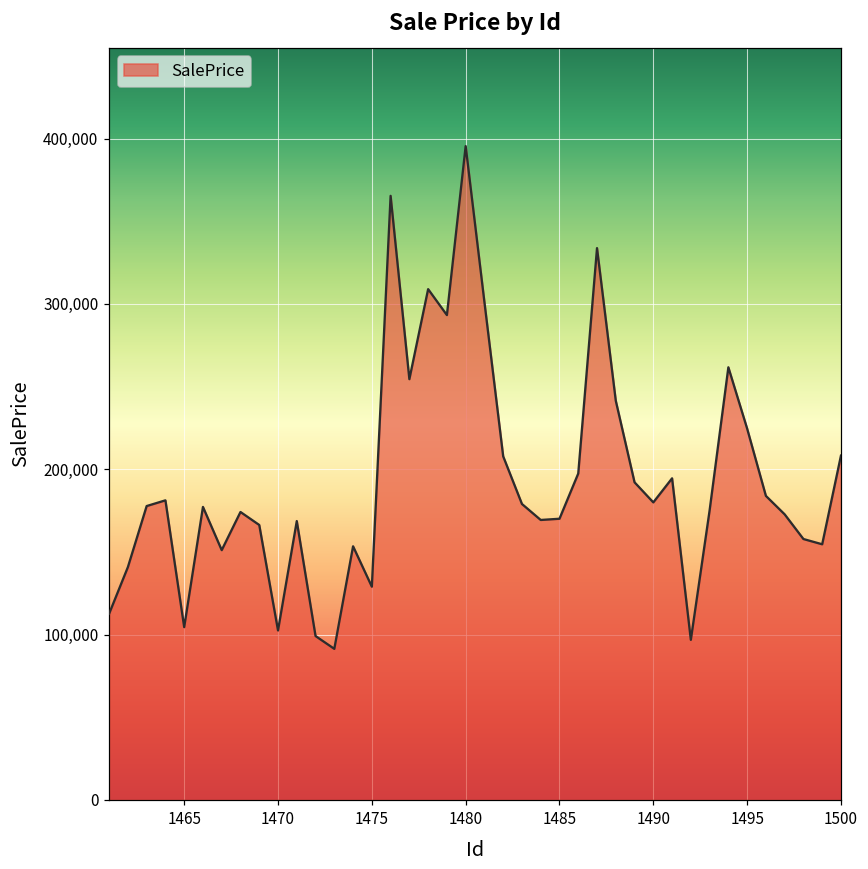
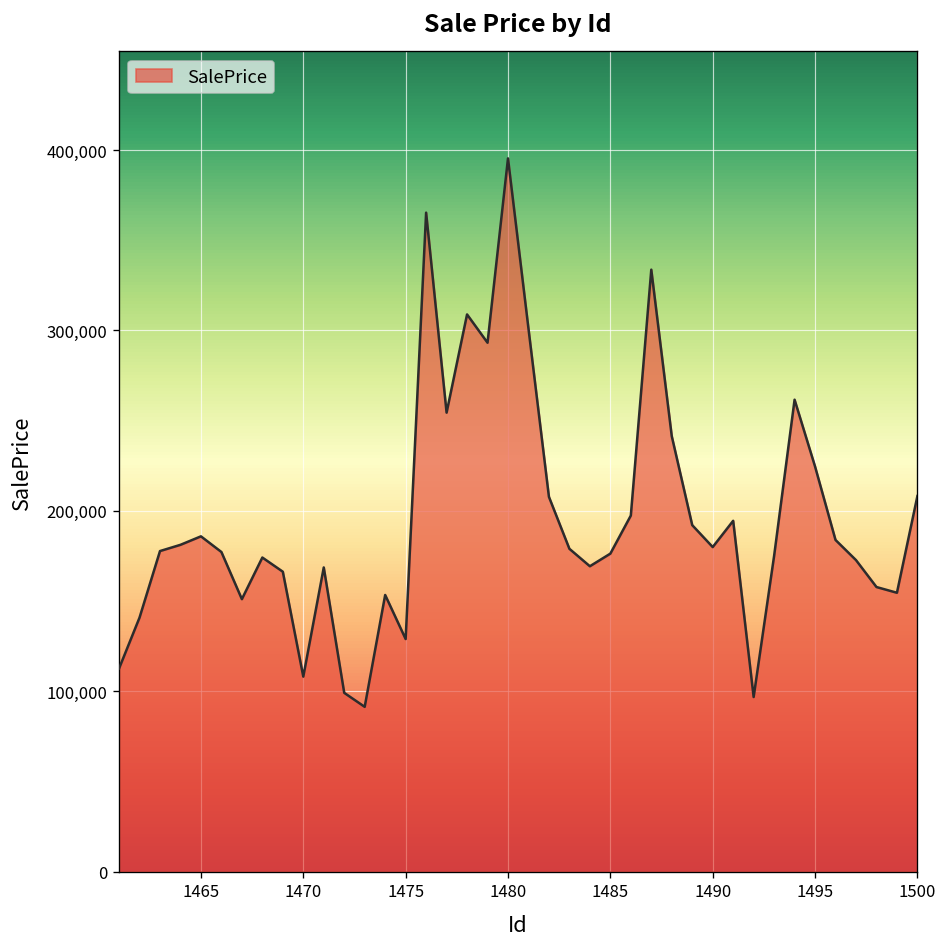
  {
-   "1465": "104,000",
-   "1470": "102,000",
+   "1465": "186,000",
+   "1470": "108,000",
    "1475": "129,000",
    "1480": "395,000",
-   "1485": "170,000",
+   "1485": "176,000",
    "1490": "180,000",
    "1495": "225,000",
    "1500": "208,000"
  }
